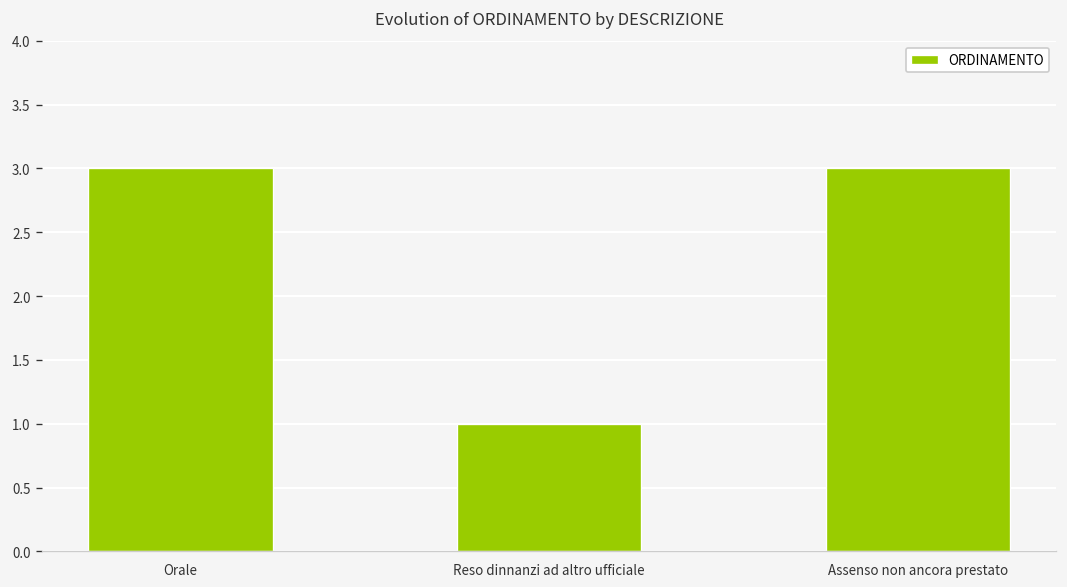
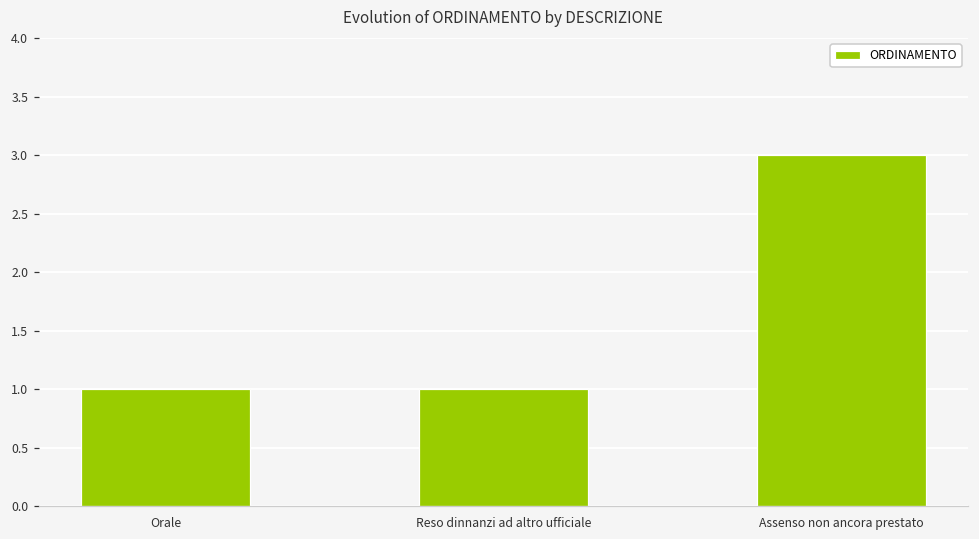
  {
-   "Orale": 3,
+   "Orale": 1,
    "Reso dinnanzi ad altro ufficiale": 1,
    "Assenso non ancora prestato": 3
  }
